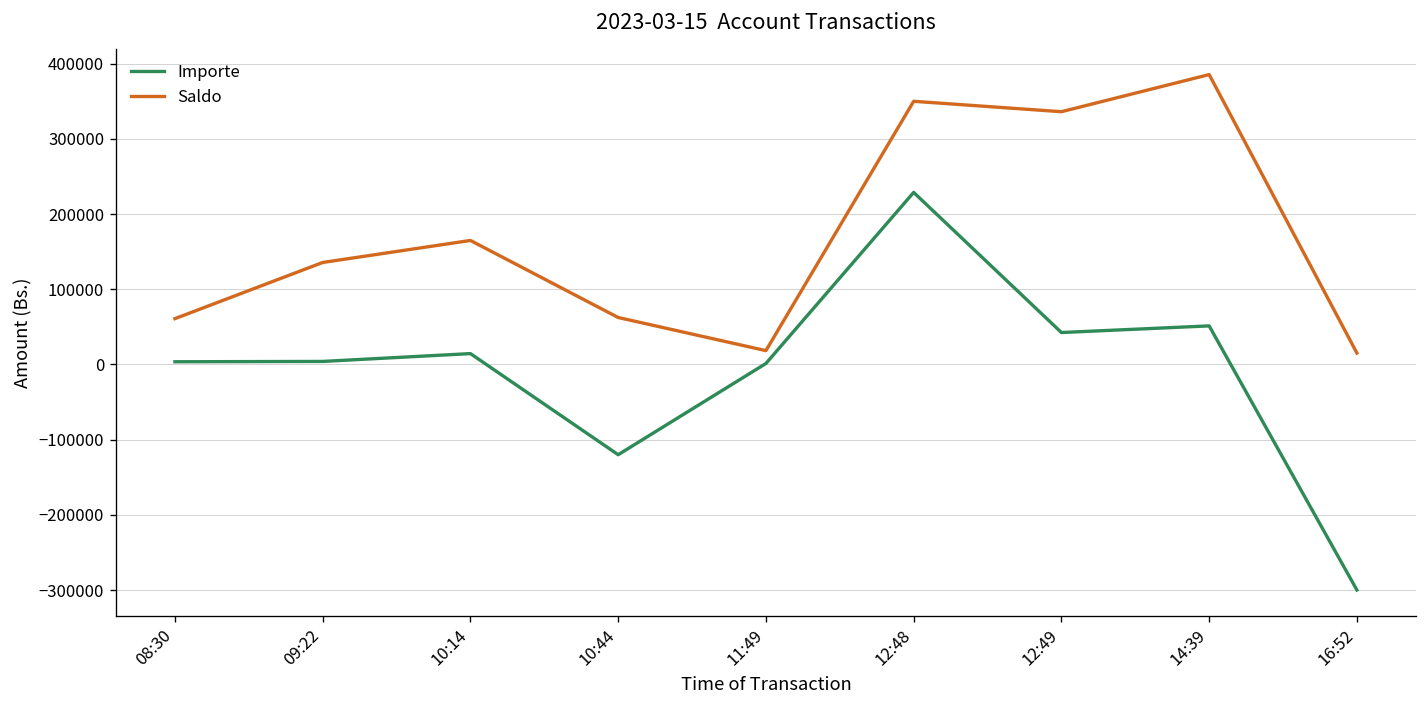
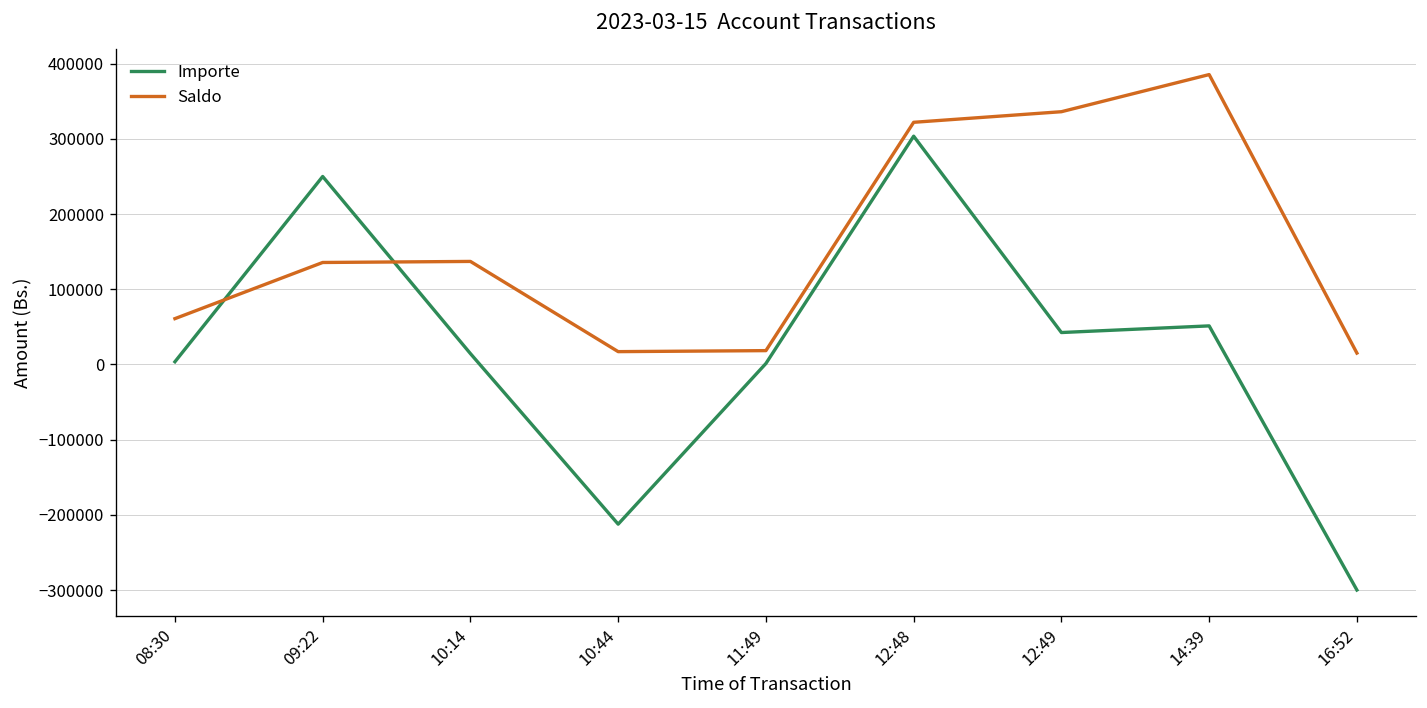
  {
    "Importe": {
      "08:30": 0,
-     "09:22": 0,
+     "09:22": 250000,
      "10:14": 10000,
-     "10:44": -120000,
+     "10:44": -210000,
      "11:49": 0,
-     "12:48": 230000,
+     "12:48": 300000,
      "12:49": 40000,
      "14:39": 50000,
      "16:52": -300000
    },
    "Saldo": {
      "08:30": 60000,
      "09:22": 140000,
-     "10:14": 160000,
-     "10:44": 60000,
+     "10:14": 140000,
+     "10:44": 20000,
      "11:49": 20000,
-     "12:48": 350000,
+     "12:48": 320000,
      "12:49": 340000,
      "14:39": 390000,
      "16:52": 20000
    }
  }
